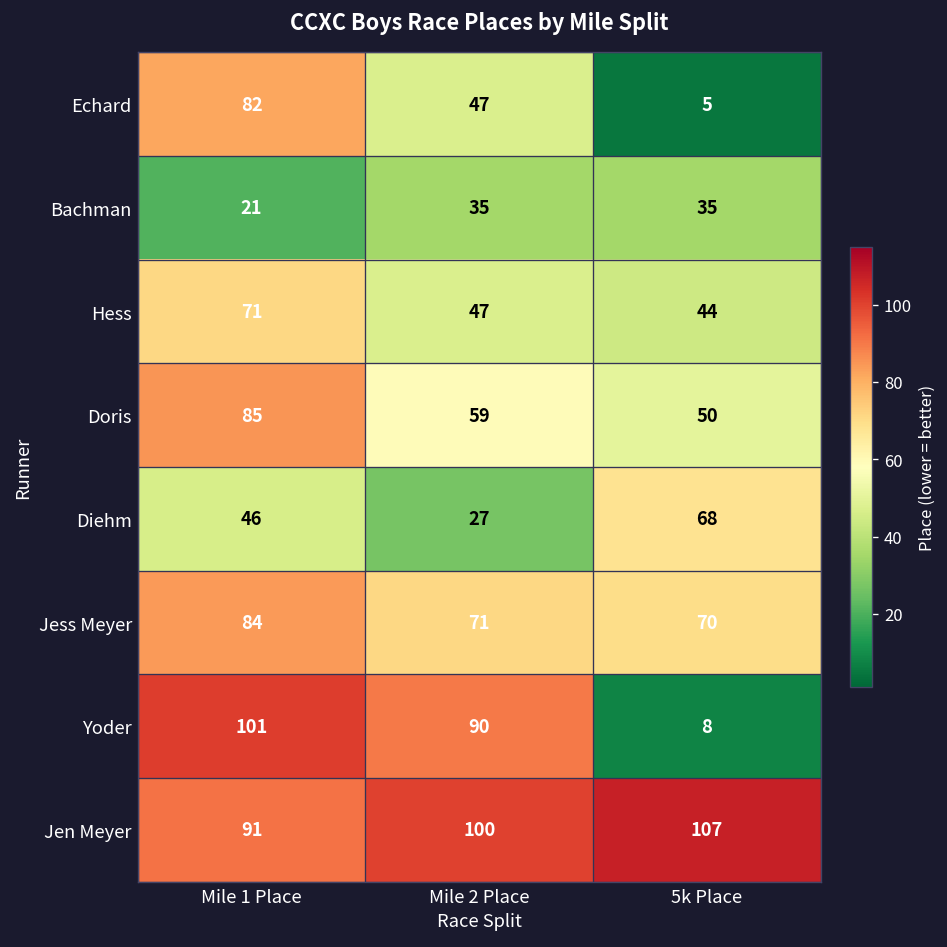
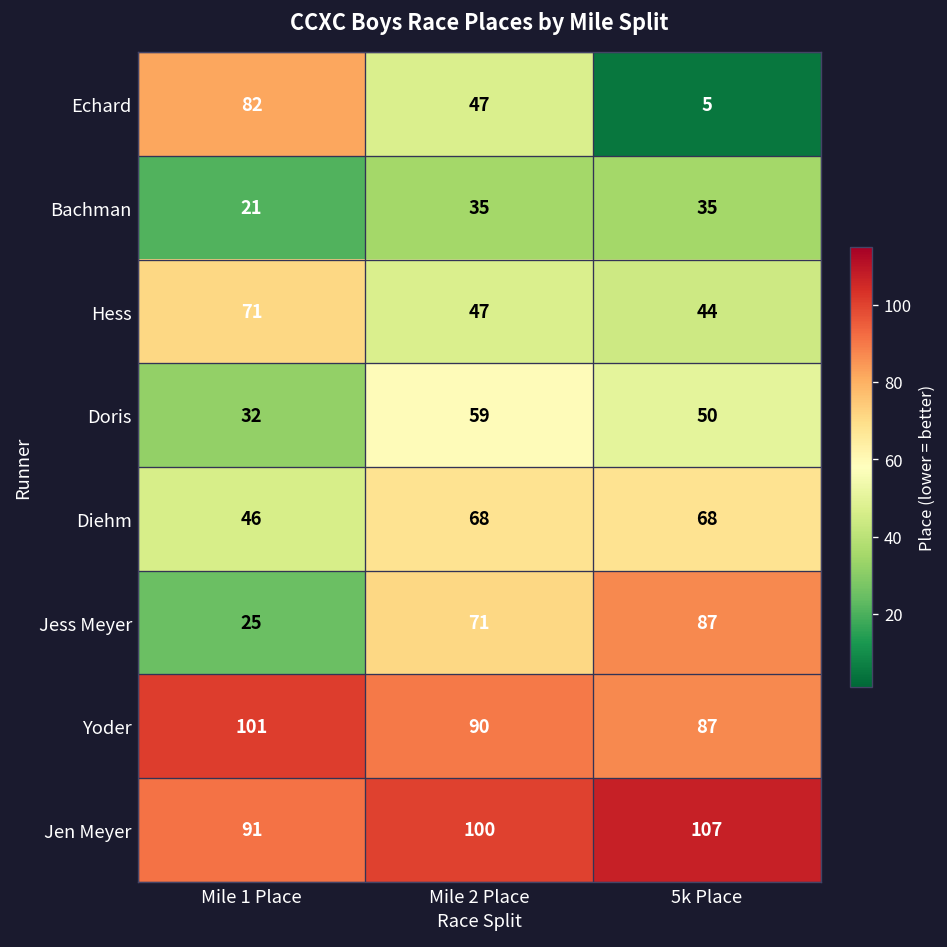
  {
    "Echard": {
      "Mile 1 Place": 82,
      "Mile 2 Place": 47,
      "5k Place": 5
    },
    "Bachman": {
      "Mile 1 Place": 21,
      "Mile 2 Place": 35,
      "5k Place": 35
    },
    "Hess": {
      "Mile 1 Place": 71,
      "Mile 2 Place": 47,
      "5k Place": 44
    },
    "Doris": {
-     "Mile 1 Place": 85,
+     "Mile 1 Place": 32,
      "Mile 2 Place": 59,
      "5k Place": 50
    },
    "Diehm": {
      "Mile 1 Place": 46,
-     "Mile 2 Place": 27,
+     "Mile 2 Place": 68,
      "5k Place": 68
    },
    "Jess Meyer": {
-     "Mile 1 Place": 84,
+     "Mile 1 Place": 25,
      "Mile 2 Place": 71,
-     "5k Place": 70
+     "5k Place": 87
    },
    "Yoder": {
      "Mile 1 Place": 101,
      "Mile 2 Place": 90,
-     "5k Place": 8
+     "5k Place": 87
    },
    "Jen Meyer": {
      "Mile 1 Place": 91,
      "Mile 2 Place": 100,
      "5k Place": 107
    }
  }
